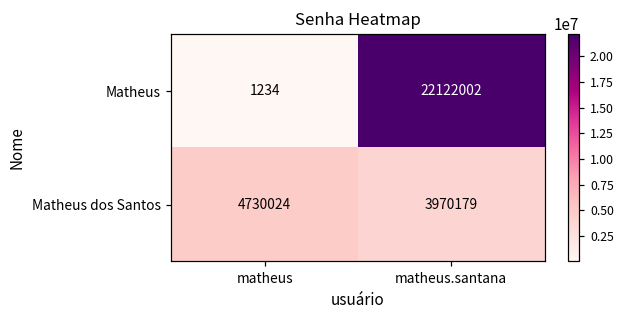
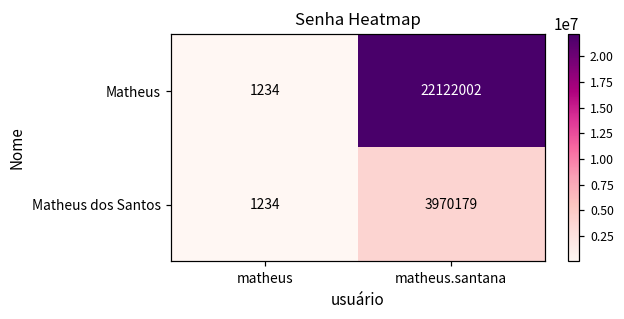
  {
    "Matheus": {
      "matheus": 1234,
      "matheus.santana": 22122002
    },
    "Matheus dos Santos": {
-     "matheus": 4730024,
+     "matheus": 1234,
      "matheus.santana": 3970179
    }
  }
